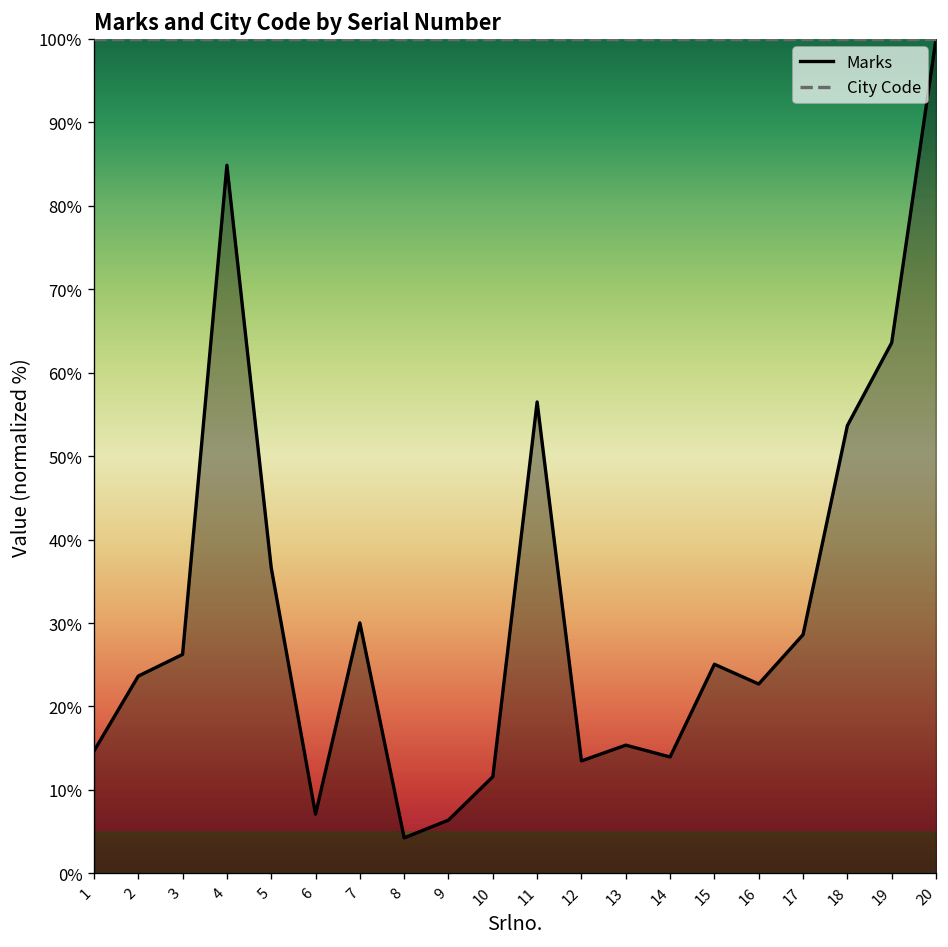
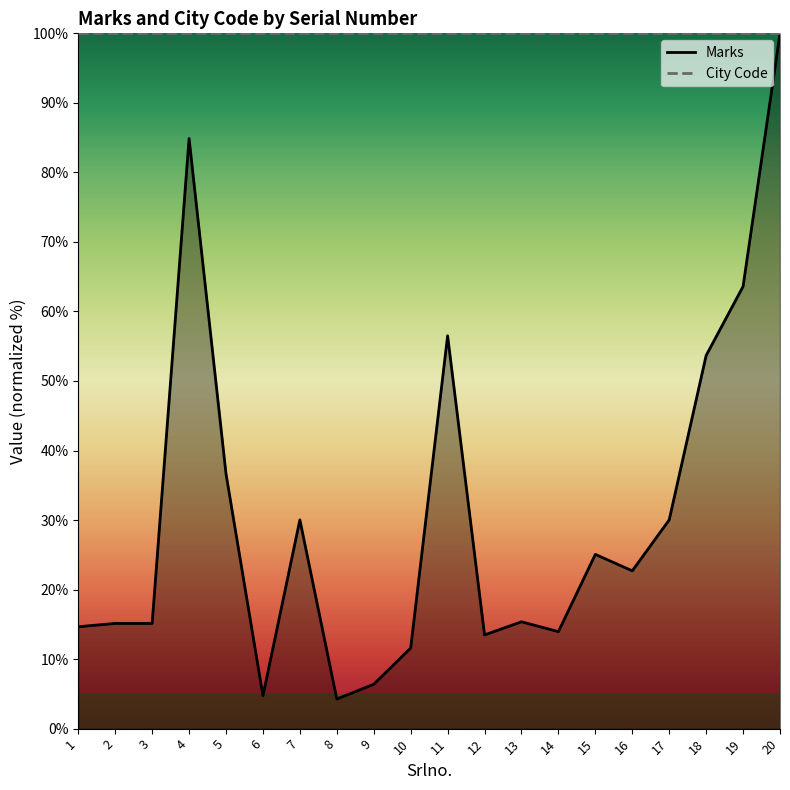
  {
    "Marks": {
      "1": "15%",
-     "2": "24%",
-     "3": "26%",
+     "2": "15%",
+     "3": "15%",
      "4": "85%",
      "5": "37%",
-     "6": "7%",
+     "6": "5%",
      "7": "30%",
      "8": "4%",
      "9": "6%",
      "10": "12%",
      "11": "57%",
      "12": "13%",
      "13": "15%",
      "14": "14%",
      "15": "25%",
      "16": "23%",
-     "17": "29%",
+     "17": "30%",
      "18": "54%",
      "19": "64%"
    },
    "City Code": {
      "1": "100%",
      "2": "100%",
      "3": "100%",
      "4": "100%",
      "5": "100%",
      "6": "100%",
      "7": "100%",
      "8": "100%",
      "9": "100%",
      "10": "100%",
      "11": "100%",
      "12": "100%",
      "13": "100%",
      "14": "100%",
      "15": "100%",
      "16": "100%",
      "17": "100%",
      "18": "100%",
      "19": "100%"
    }
  }
